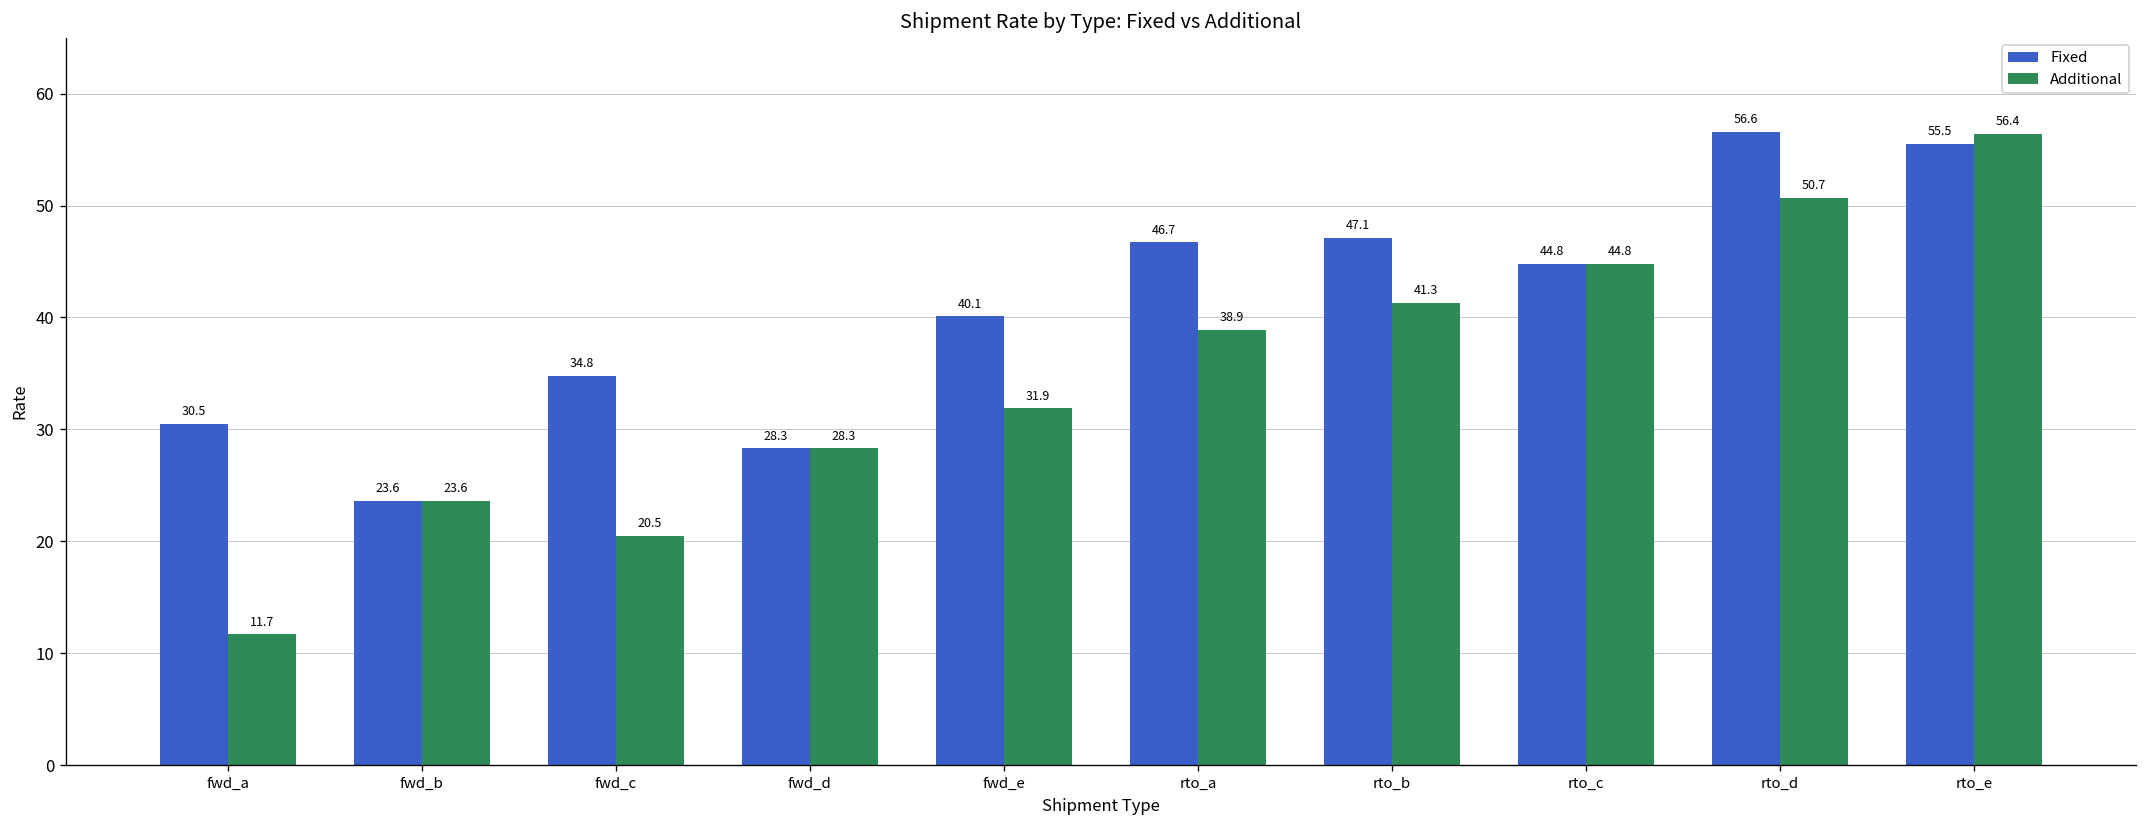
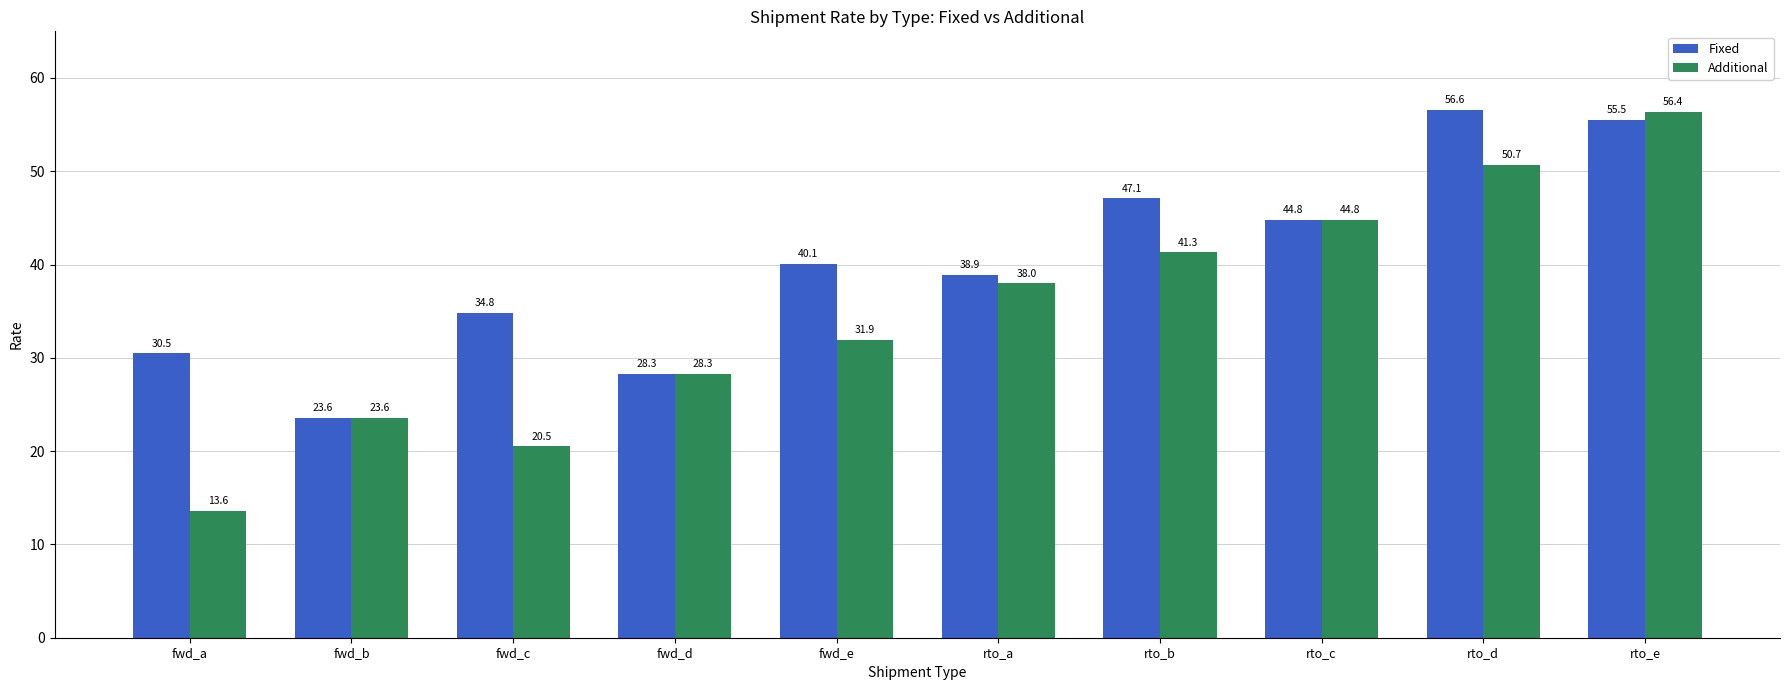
  {
    "Fixed": {
      "fwd_a": 30.5,
      "fwd_b": 23.6,
      "fwd_c": 34.8,
      "fwd_d": 28.3,
      "fwd_e": 40.1,
-     "rto_a": 46.7,
+     "rto_a": 38.9,
      "rto_b": 47.1,
      "rto_c": 44.8,
      "rto_d": 56.6,
      "rto_e": 55.5
    },
    "Additional": {
-     "fwd_a": 11.7,
+     "fwd_a": 13.6,
      "fwd_b": 23.6,
      "fwd_c": 20.5,
      "fwd_d": 28.3,
      "fwd_e": 31.9,
-     "rto_a": 38.9,
+     "rto_a": 38.0,
      "rto_b": 41.3,
      "rto_c": 44.8,
      "rto_d": 50.7,
      "rto_e": 56.4
    }
  }
